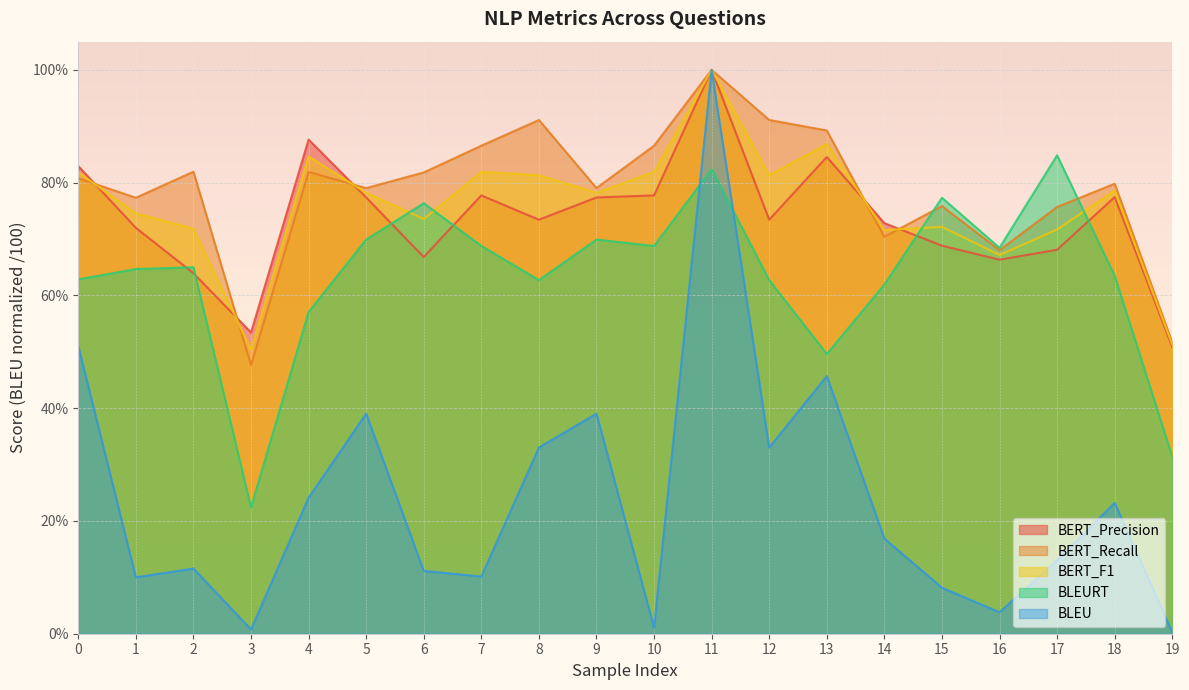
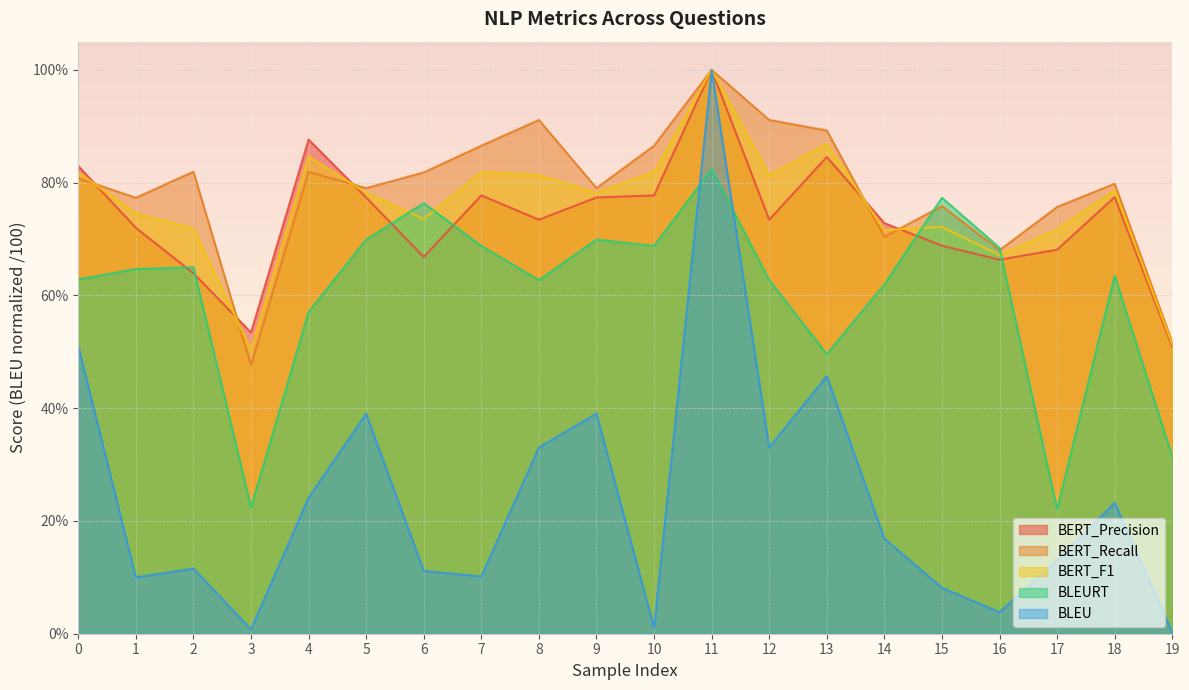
  {
    "BLEURT": {
      "0": "63%",
      "1": "65%",
      "2": "65%",
      "3": "22%",
      "4": "57%",
      "5": "70%",
      "6": "76%",
      "7": "69%",
      "8": "63%",
      "9": "70%",
      "10": "69%",
      "11": "82%",
      "12": "63%",
      "13": "50%",
      "14": "62%",
      "15": "77%",
-     "17": "85%",
+     "17": "22%",
      "18": "63%",
      "19": "31%"
    },
    "BLEU": {
      "0": "51%",
      "1": "10%",
      "2": "12%",
      "3": "1%",
      "4": "24%",
      "5": "39%",
      "6": "11%",
      "7": "10%",
      "8": "33%",
      "9": "39%",
      "10": "1%",
      "12": "33%",
      "13": "46%",
      "14": "17%",
      "15": "8%",
      "16": "4%",
      "18": "23%",
      "19": "0%"
    }
  }
